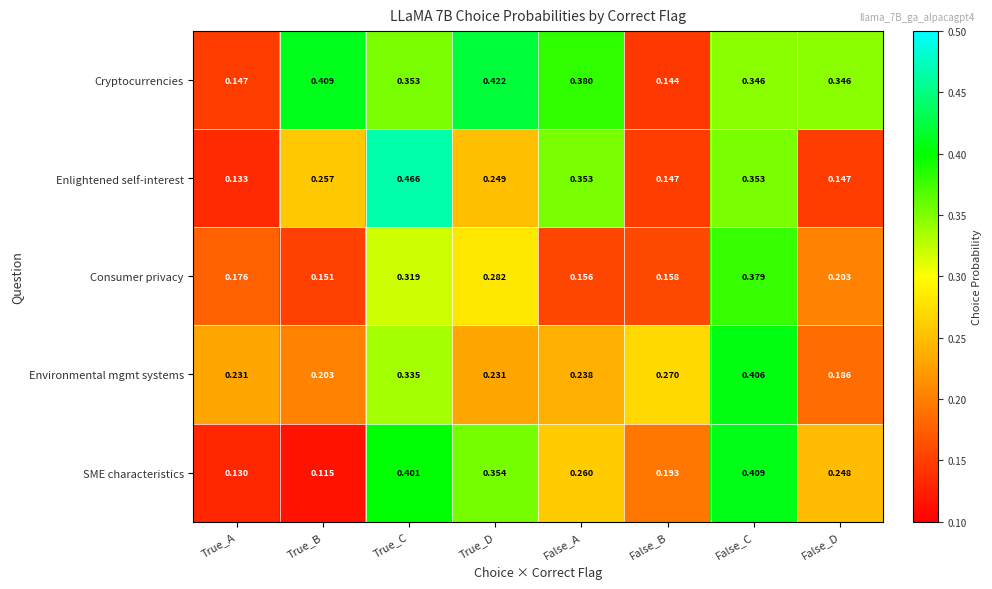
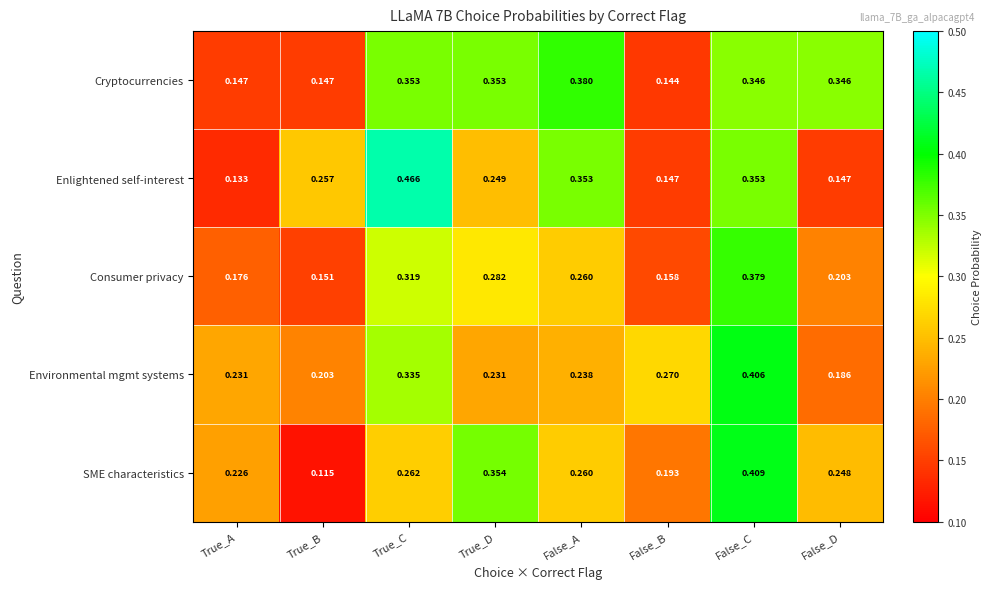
  {
    "Cryptocurrencies": {
      "True_A": 0.147,
-     "True_B": 0.409,
+     "True_B": 0.147,
      "True_C": 0.353,
-     "True_D": 0.422,
+     "True_D": 0.353,
      "False_A": 0.380,
      "False_B": 0.144,
      "False_C": 0.346,
      "False_D": 0.346
    },
    "Enlightened self-interest": {
      "True_A": 0.133,
      "True_B": 0.257,
      "True_C": 0.466,
      "True_D": 0.249,
      "False_A": 0.353,
      "False_B": 0.147,
      "False_C": 0.353,
      "False_D": 0.147
    },
    "Consumer privacy": {
      "True_A": 0.176,
      "True_B": 0.151,
      "True_C": 0.319,
      "True_D": 0.282,
-     "False_A": 0.156,
+     "False_A": 0.260,
      "False_B": 0.158,
      "False_C": 0.379,
      "False_D": 0.203
    },
    "Environmental mgmt systems": {
      "True_A": 0.231,
      "True_B": 0.203,
      "True_C": 0.335,
      "True_D": 0.231,
      "False_A": 0.238,
      "False_B": 0.270,
      "False_C": 0.406,
      "False_D": 0.186
    },
    "SME characteristics": {
-     "True_A": 0.130,
+     "True_A": 0.226,
      "True_B": 0.115,
-     "True_C": 0.401,
+     "True_C": 0.262,
      "True_D": 0.354,
      "False_A": 0.260,
      "False_B": 0.193,
      "False_C": 0.409,
      "False_D": 0.248
    }
  }
